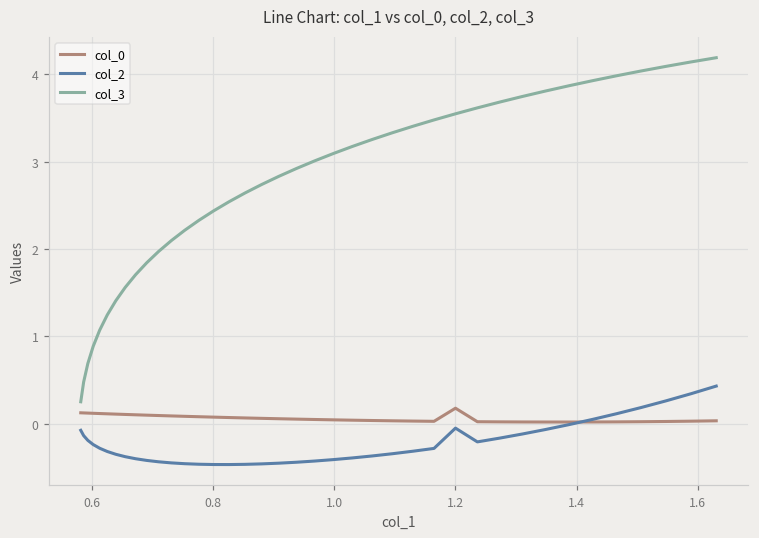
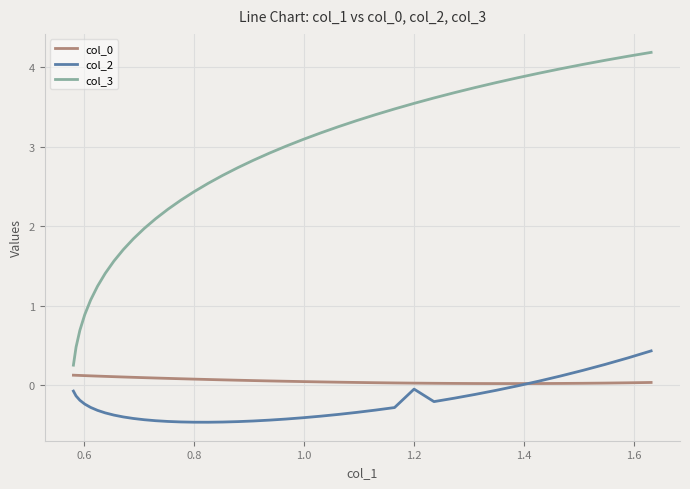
  {
    "col_0": {
-     "1.2": 0.2
+     "1.2": 0.0
    },
    "col_2": {
      "1.2": 0.0
    },
    "col_3": {
      "1.2": 3.5
    }
  }
